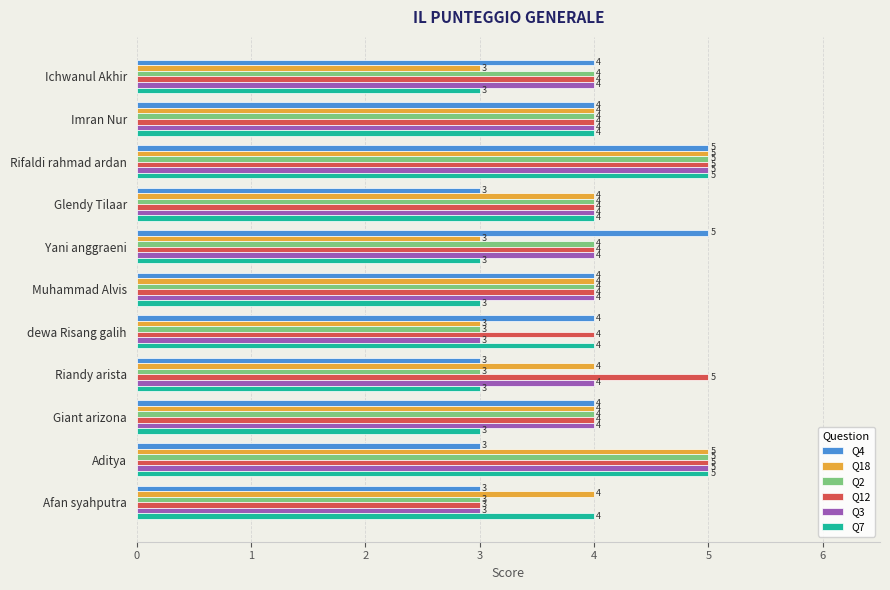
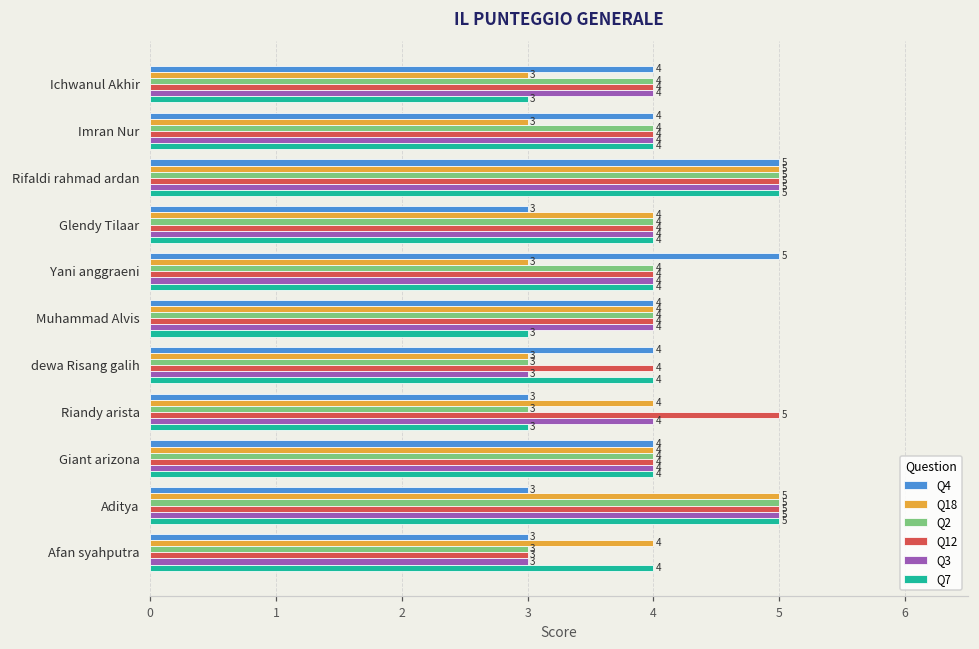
  {
    "Q4": {
      "Ichwanul Akhir": 4,
      "Imran Nur": 4,
      "Glendy Tilaar": 3,
      "Yani anggraeni": 5,
      "dewa Risang galih": 4,
      "Riandy arista": 3,
      "Aditya": 3,
      "Afan syahputra": 3
    },
    "Q18": {
      "Ichwanul Akhir": 3,
-     "Imran Nur": 4,
+     "Imran Nur": 3,
      "Yani anggraeni": 3,
      "Riandy arista": 4,
      "Afan syahputra": 4
    },
    "Q2": {
      "Riandy arista": 3
    },
    "Q12": {
      "dewa Risang galih": 4,
      "Riandy arista": 5
    },
    "Q3": {
      "dewa Risang galih": 3,
      "Riandy arista": 4
    },
    "Q7": {
      "Ichwanul Akhir": 3,
-     "Yani anggraeni": 3,
+     "Yani anggraeni": 4,
      "Muhammad Alvis": 3,
      "dewa Risang galih": 4,
      "Riandy arista": 3,
-     "Giant arizona": 3,
+     "Giant arizona": 4,
      "Afan syahputra": 4
    }
  }
